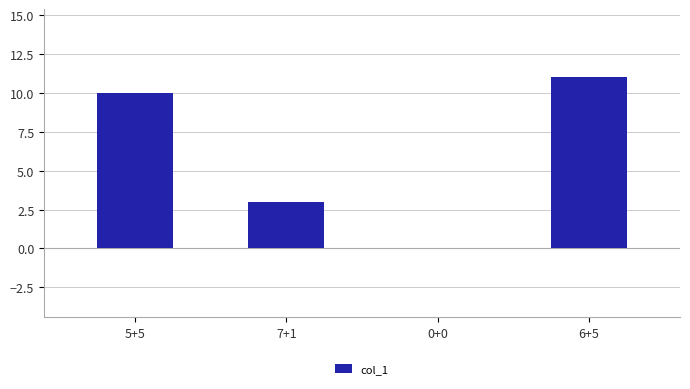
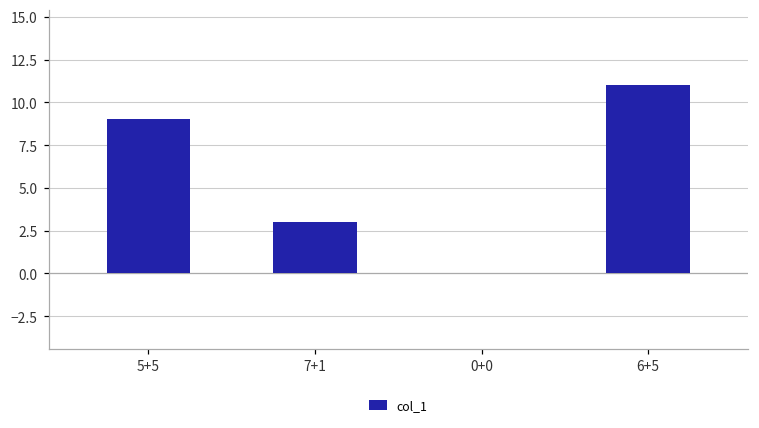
  {
-   "5+5": 10,
+   "5+5": 9,
    "7+1": 3,
    "0+0": 0,
    "6+5": 11
  }
